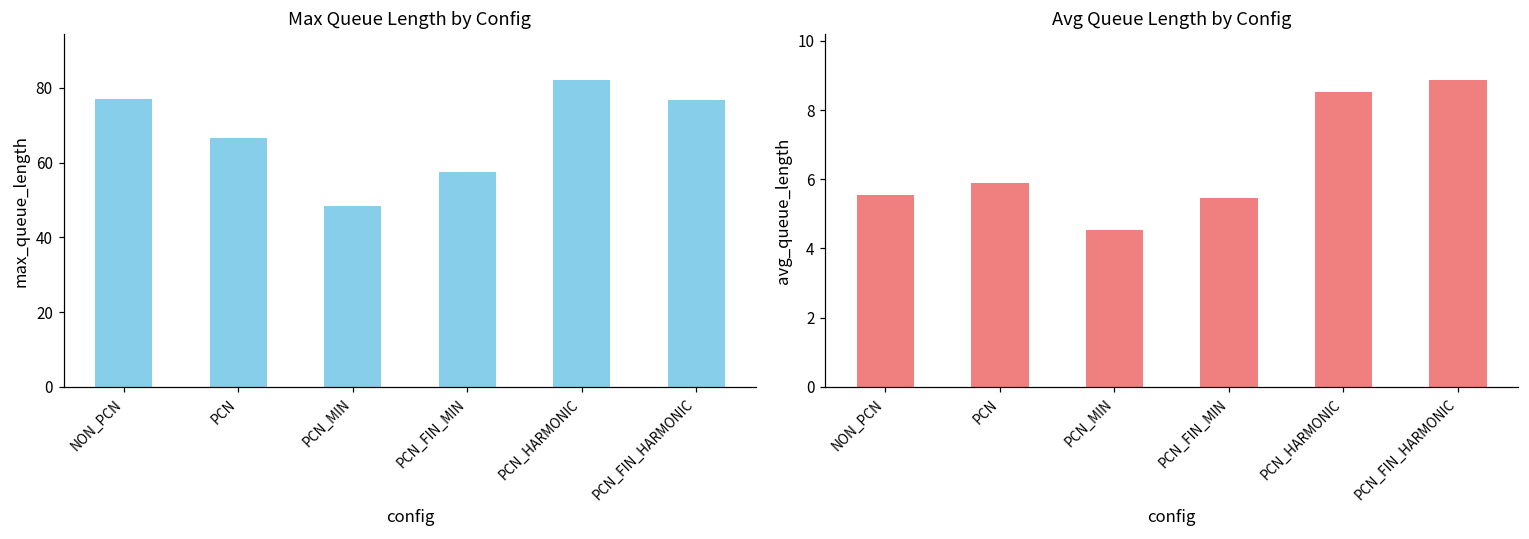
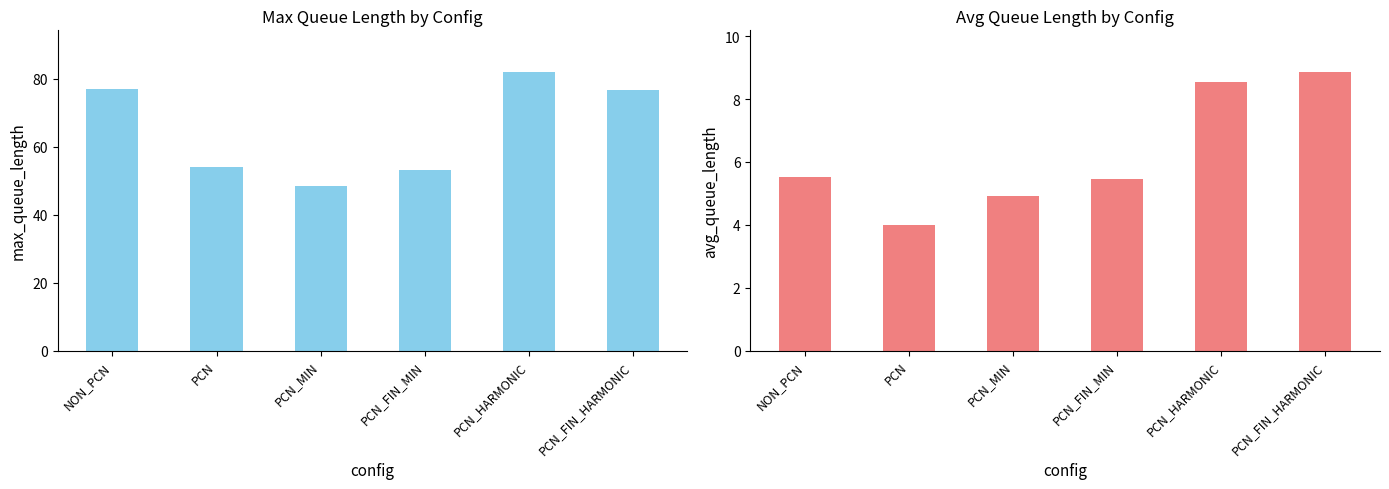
  {
    "Max Queue Length by Config": {
      "NON_PCN": 77,
-     "PCN": 67,
+     "PCN": 54,
      "PCN_MIN": 48,
-     "PCN_FIN_MIN": 58,
+     "PCN_FIN_MIN": 53,
      "PCN_HARMONIC": 82,
      "PCN_FIN_HARMONIC": 77
    },
    "Avg Queue Length by Config": {
      "NON_PCN": 5.5,
-     "PCN": 5.9,
-     "PCN_MIN": 4.5,
+     "PCN": 4.0,
+     "PCN_MIN": 4.9,
      "PCN_FIN_MIN": 5.4,
      "PCN_HARMONIC": 8.5,
      "PCN_FIN_HARMONIC": 8.9
    }
  }
